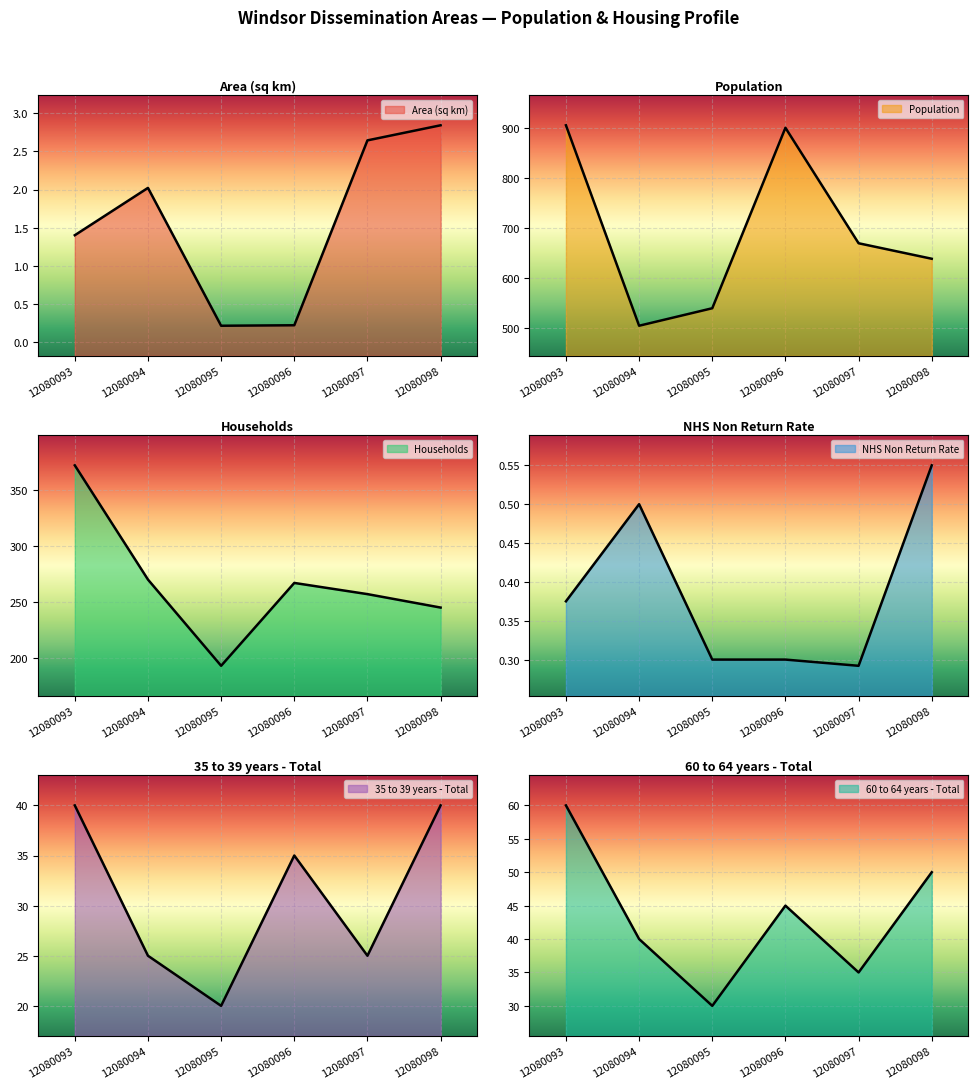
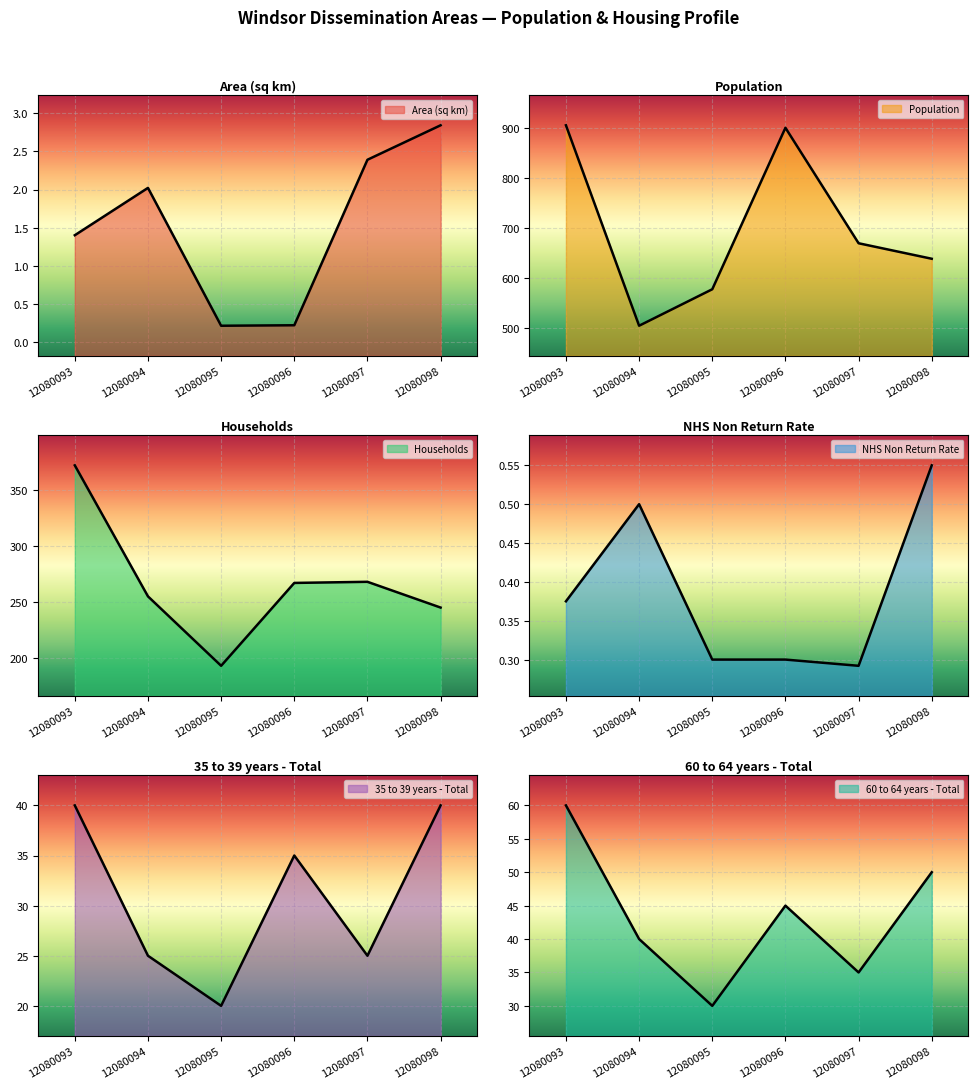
  {
    "Area (sq km)": {
      "12080093": 1.4,
      "12080094": 2.0,
      "12080095": 0.2,
      "12080096": 0.2,
-     "12080097": 2.6,
+     "12080097": 2.4,
      "12080098": 2.8
    },
    "Population": {
      "12080093": 910,
      "12080094": 510,
-     "12080095": 540,
+     "12080095": 580,
      "12080096": 900,
      "12080097": 670,
      "12080098": 640
    },
    "Households": {
      "12080093": 372,
-     "12080094": 270,
+     "12080094": 255,
      "12080095": 193,
      "12080096": 267,
-     "12080097": 257,
+     "12080097": 268,
      "12080098": 245
    },
    "NHS Non Return Rate": {
      "12080093": 0.38,
      "12080094": 0.50,
      "12080095": 0.30,
      "12080096": 0.30,
      "12080097": 0.29,
      "12080098": 0.55
    },
    "35 to 39 years - Total": {
      "12080093": 40.0,
      "12080094": 25.0,
      "12080095": 20.0,
      "12080096": 35.0,
      "12080097": 25.0,
      "12080098": 40.0
    },
    "60 to 64 years - Total": {
      "12080093": 60,
      "12080094": 40,
      "12080095": 30,
      "12080096": 45,
      "12080097": 35,
      "12080098": 50
    }
  }
